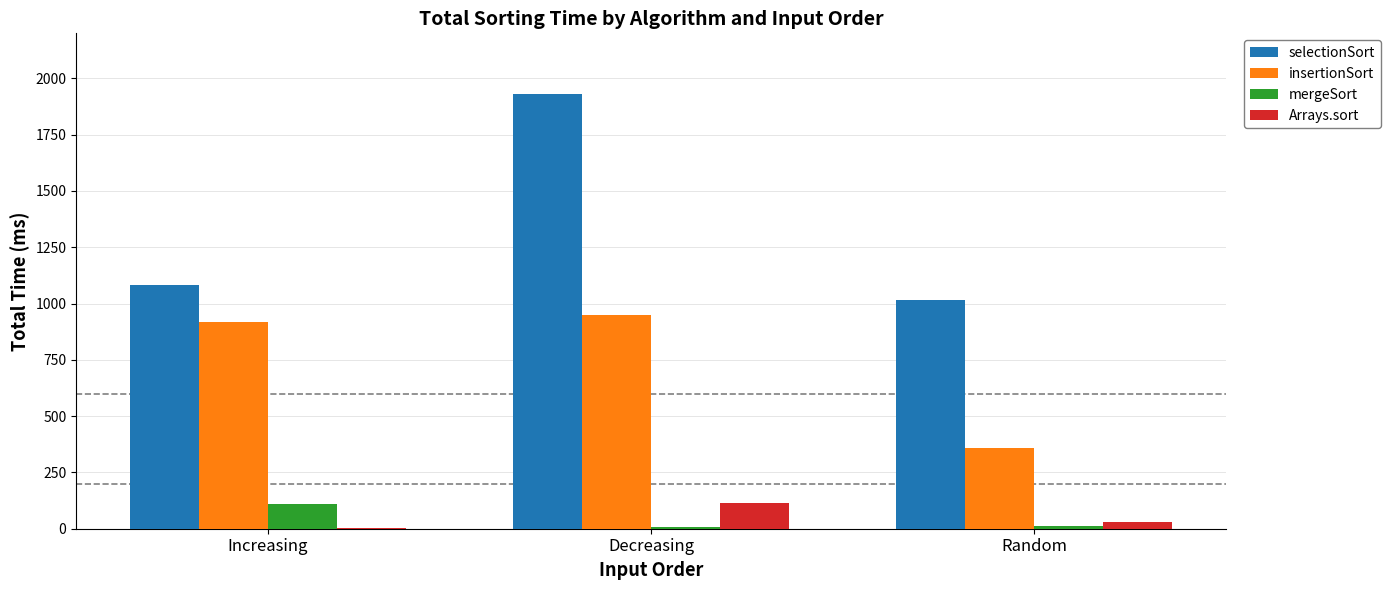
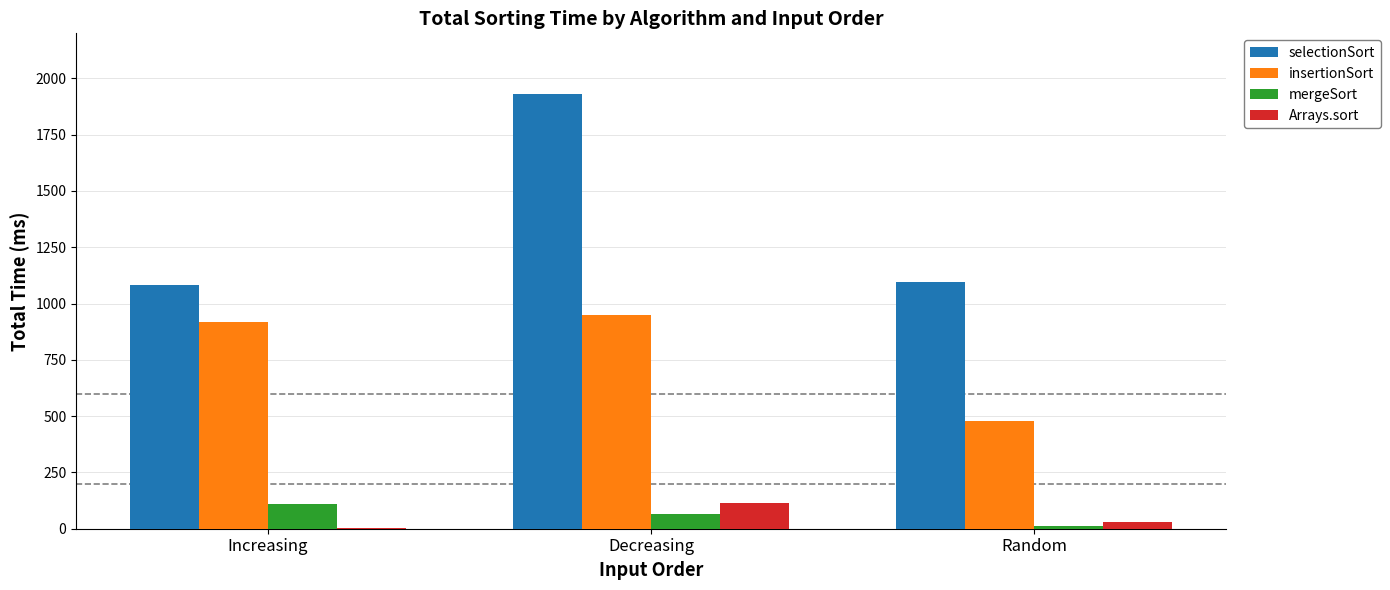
  {
    "selectionSort": {
      "Increasing": 1080,
      "Decreasing": 1930,
-     "Random": 1020
+     "Random": 1090
    },
    "insertionSort": {
      "Increasing": 920,
      "Decreasing": 950,
-     "Random": 360
+     "Random": 480
    },
    "mergeSort": {
      "Increasing": 110,
-     "Decreasing": 10,
+     "Decreasing": 60,
      "Random": 10
    },
    "Arrays.sort": {
      "Decreasing": 120,
      "Random": 30
    }
  }
